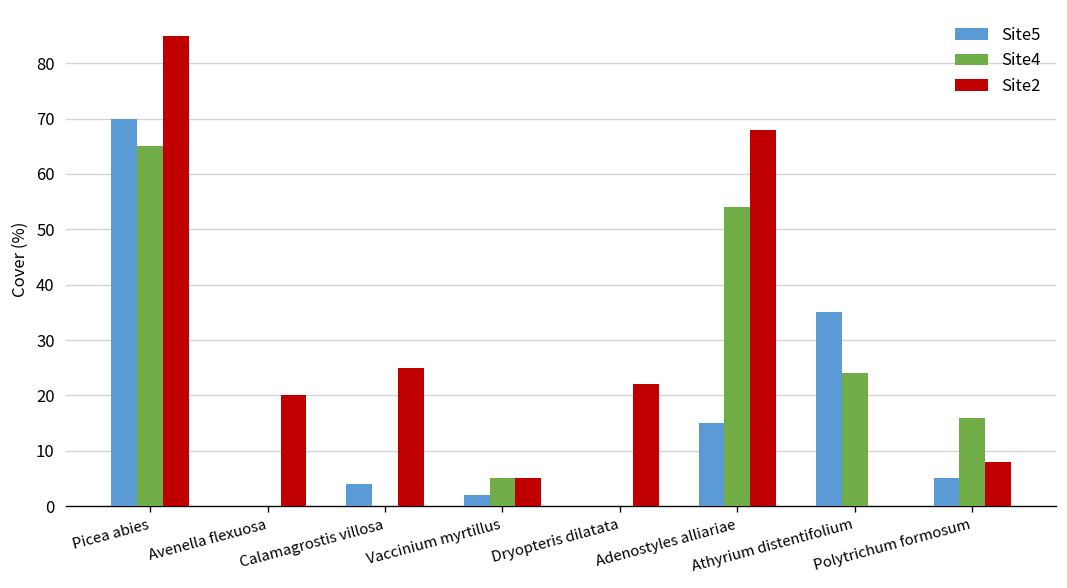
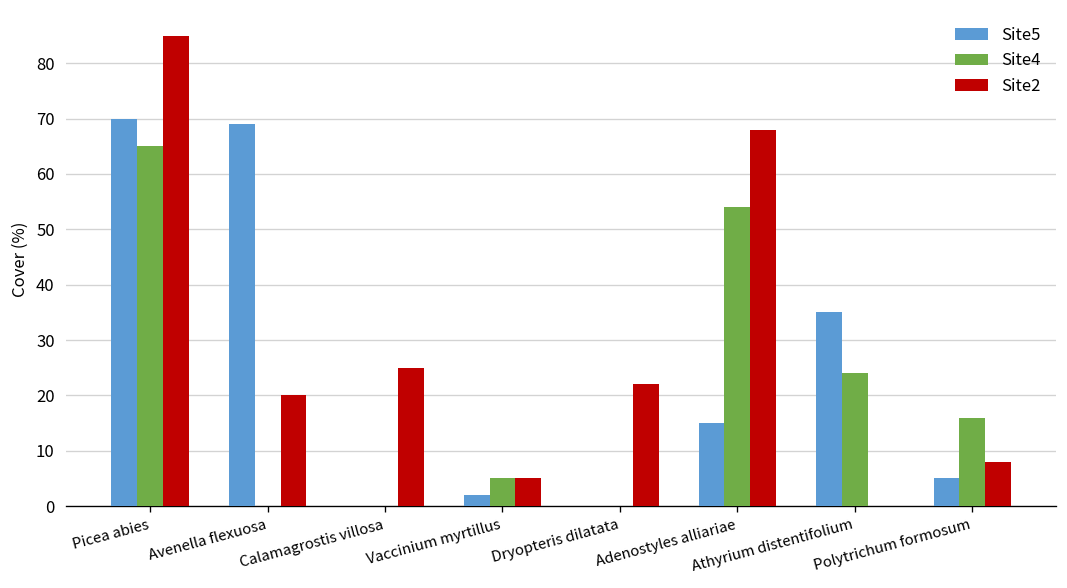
  {
    "Site5": {
      "Picea abies": 70,
-     "Avenella flexuosa": 0,
-     "Calamagrostis villosa": 4,
+     "Avenella flexuosa": 69,
+     "Calamagrostis villosa": 0,
      "Vaccinium myrtillus": 2,
      "Dryopteris dilatata": 0,
      "Adenostyles alliariae": 15,
      "Athyrium distentifolium": 35,
      "Polytrichum formosum": 5
    },
    "Site4": {
      "Picea abies": 65,
      "Avenella flexuosa": 0,
      "Calamagrostis villosa": 0,
      "Vaccinium myrtillus": 5,
      "Dryopteris dilatata": 0,
      "Adenostyles alliariae": 54,
      "Athyrium distentifolium": 24,
      "Polytrichum formosum": 16
    },
    "Site2": {
      "Picea abies": 85,
      "Avenella flexuosa": 20,
      "Calamagrostis villosa": 25,
      "Vaccinium myrtillus": 5,
      "Dryopteris dilatata": 22,
      "Adenostyles alliariae": 68,
      "Athyrium distentifolium": 0,
      "Polytrichum formosum": 8
    }
  }
